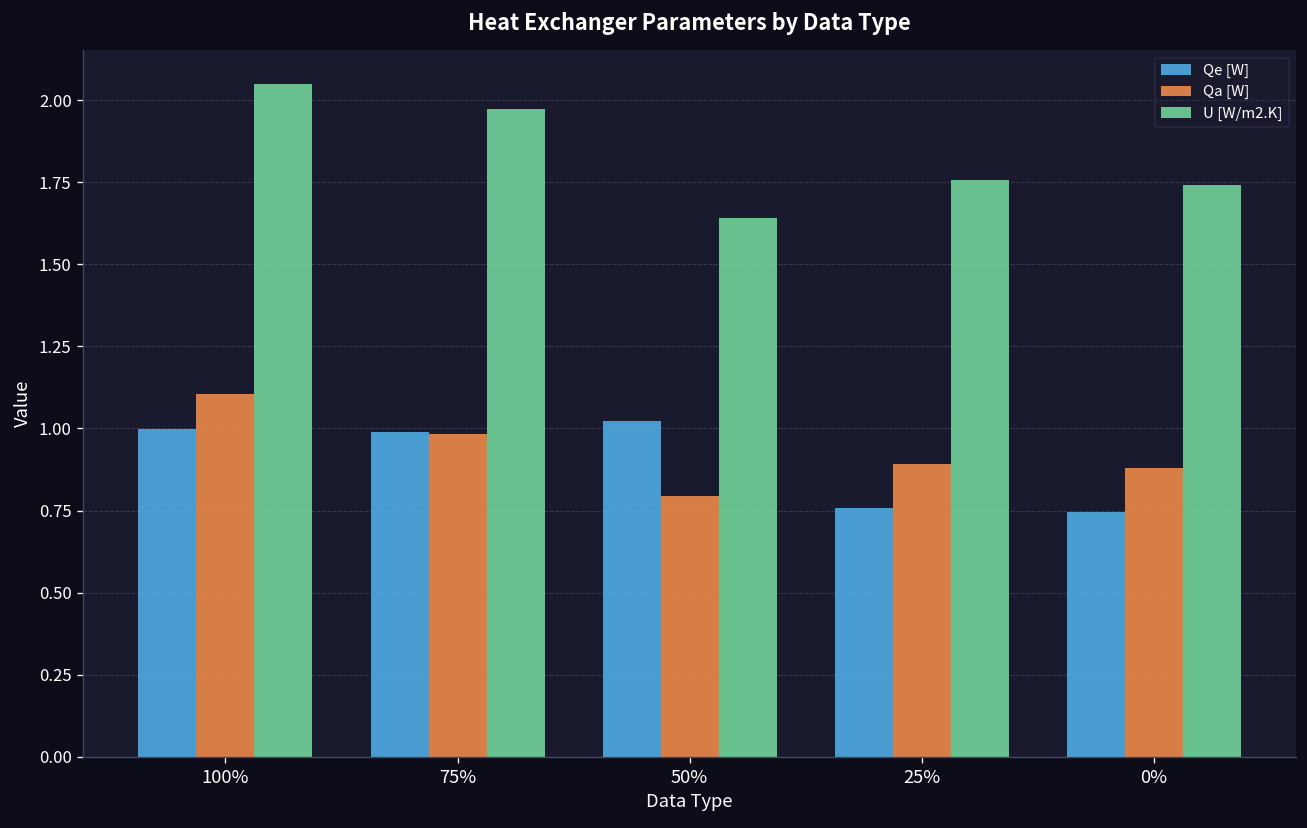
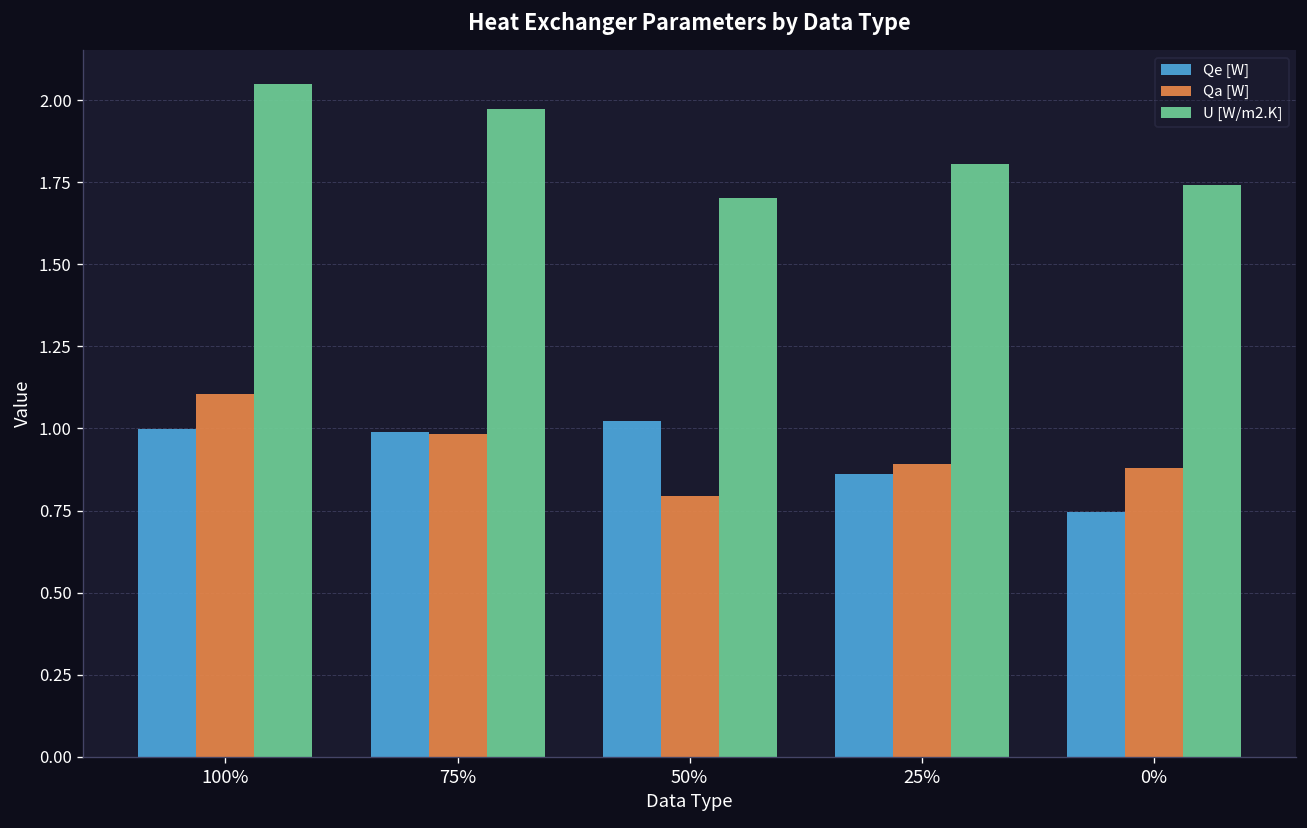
  {
    "Qe [W]": {
      "100%": 1.00,
      "75%": 0.99,
      "50%": 1.02,
-     "25%": 0.76,
+     "25%": 0.86,
      "0%": 0.75
    },
    "Qa [W]": {
      "100%": 1.11,
      "75%": 0.98,
      "50%": 0.80,
      "25%": 0.89,
      "0%": 0.88
    },
    "U [W/m2.K]": {
      "100%": 2.05,
      "75%": 1.97,
-     "50%": 1.64,
-     "25%": 1.76,
+     "50%": 1.70,
+     "25%": 1.80,
      "0%": 1.74
    }
  }
